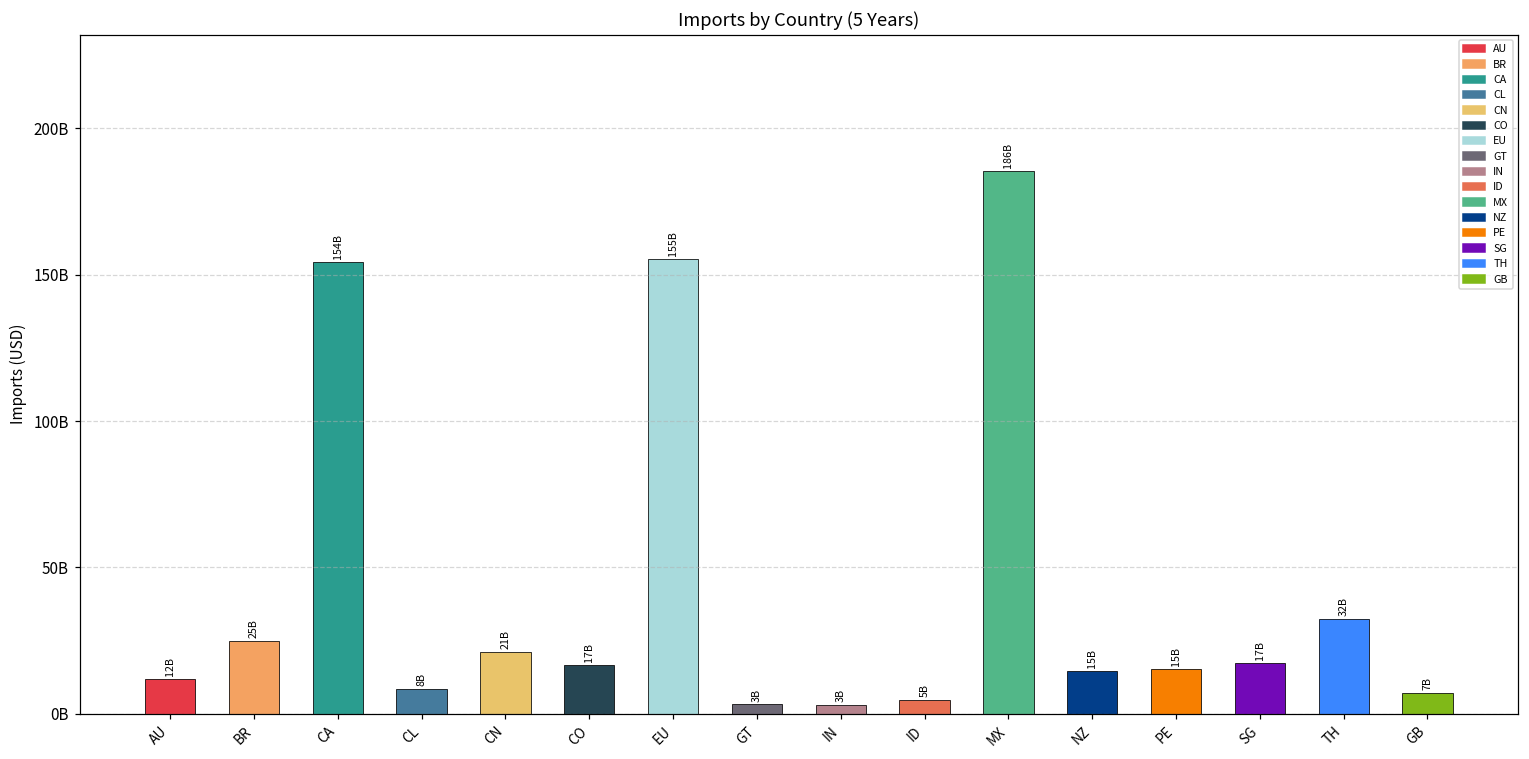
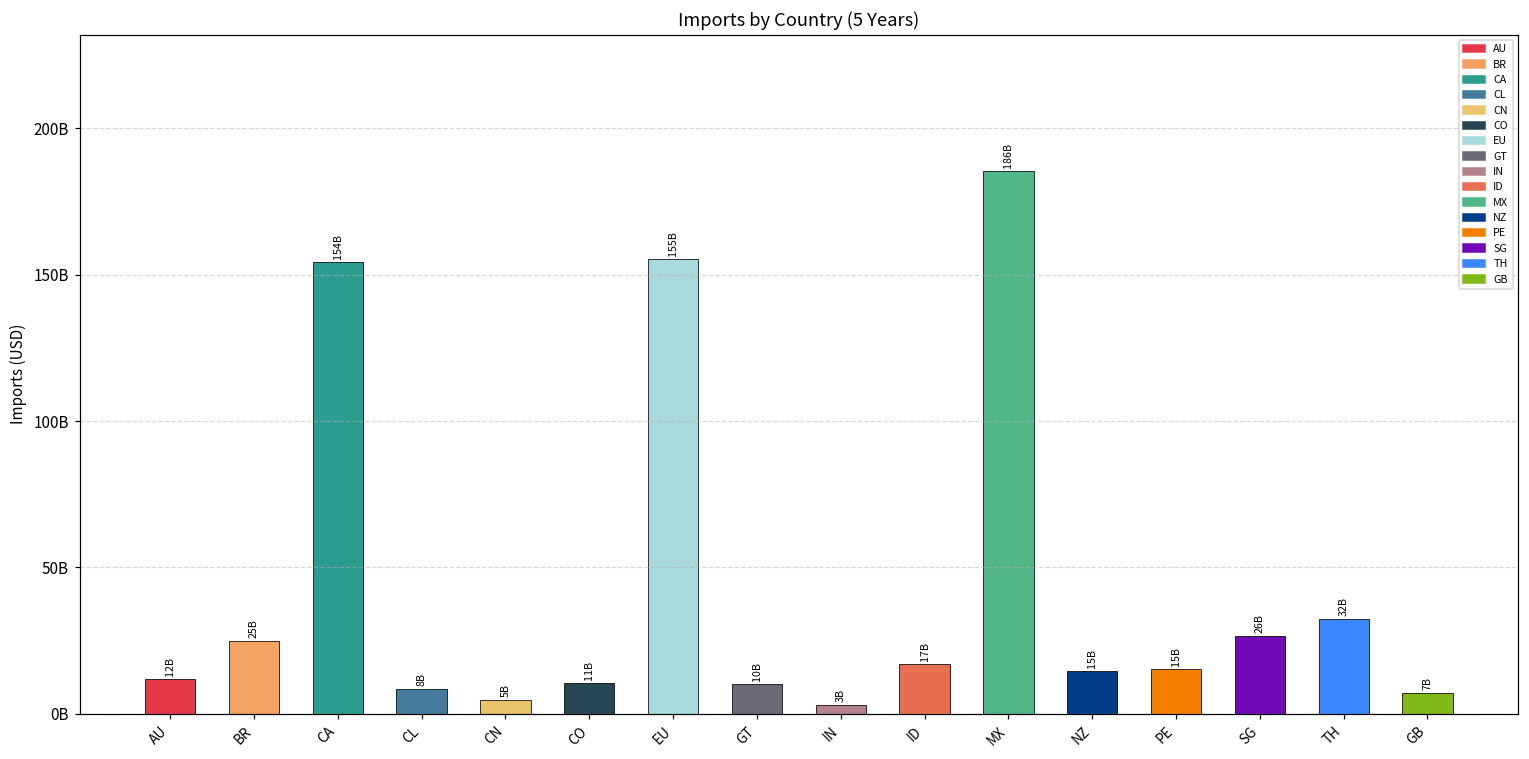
  {
    "AU": "12B",
    "BR": "25B",
    "CA": "154B",
    "CL": "8B",
-   "CN": "21B",
-   "CO": "17B",
+   "CN": "5B",
+   "CO": "11B",
    "EU": "155B",
-   "GT": "3B",
+   "GT": "10B",
    "IN": "3B",
-   "ID": "5B",
+   "ID": "17B",
    "MX": "186B",
    "NZ": "15B",
    "PE": "15B",
-   "SG": "17B",
+   "SG": "26B",
    "TH": "32B",
    "GB": "7B"
  }
